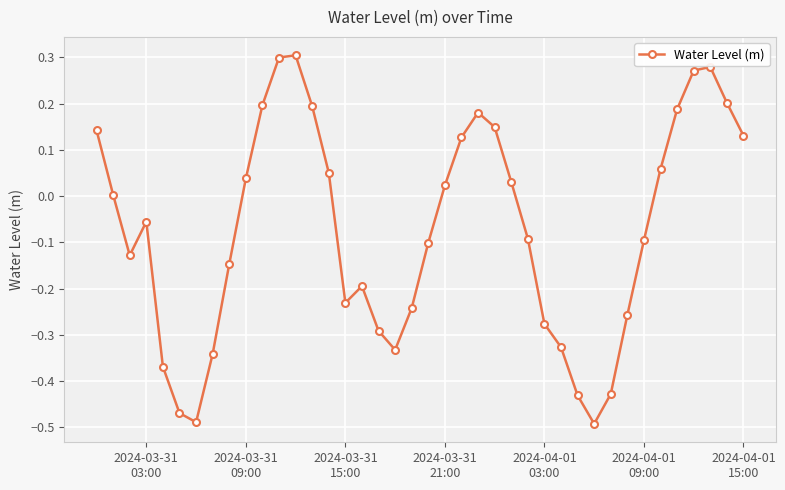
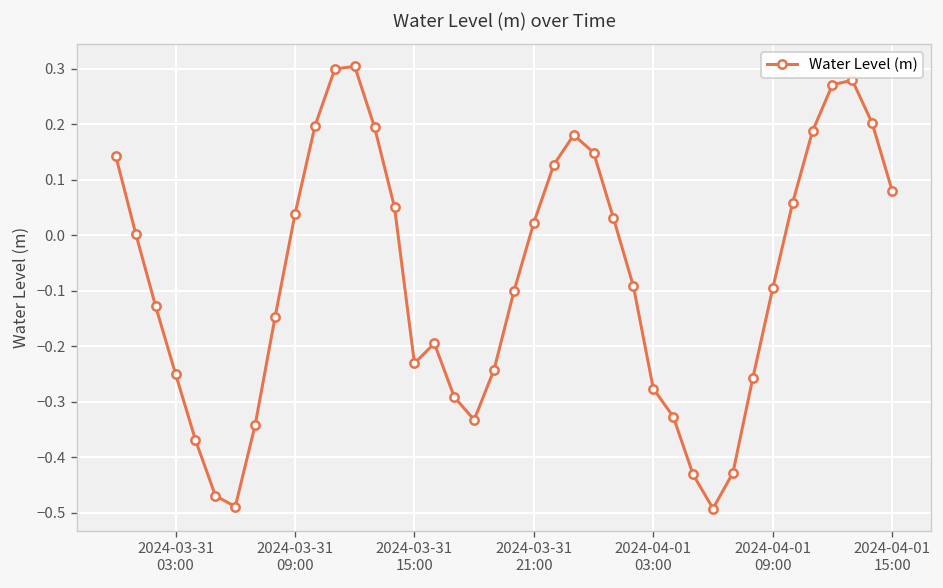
  {
-   "2024-03-31 03:00": -0.06,
+   "2024-03-31 03:00": -0.25,
    "2024-03-31 09:00": 0.04,
    "2024-03-31 15:00": -0.23,
    "2024-03-31 21:00": 0.02,
    "2024-04-01 03:00": -0.28,
    "2024-04-01 09:00": -0.10,
-   "2024-04-01 15:00": 0.13
+   "2024-04-01 15:00": 0.08
  }
